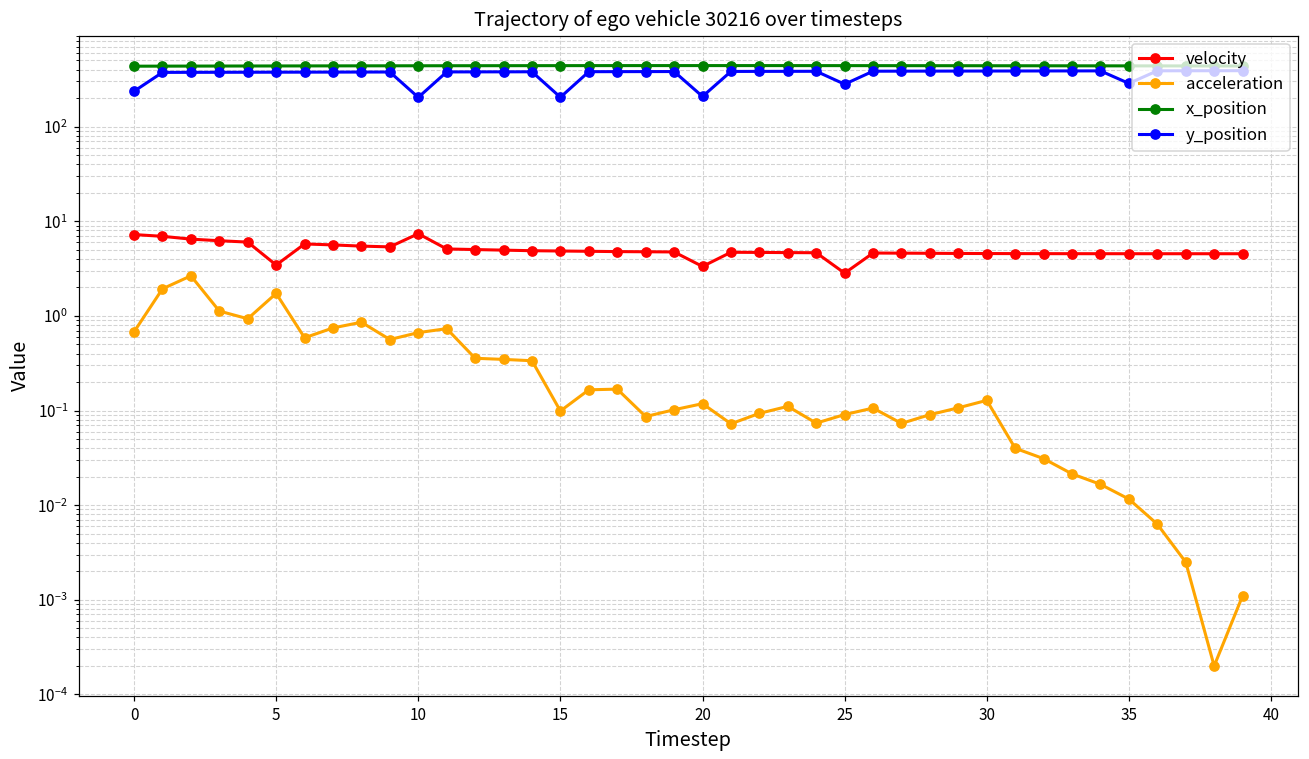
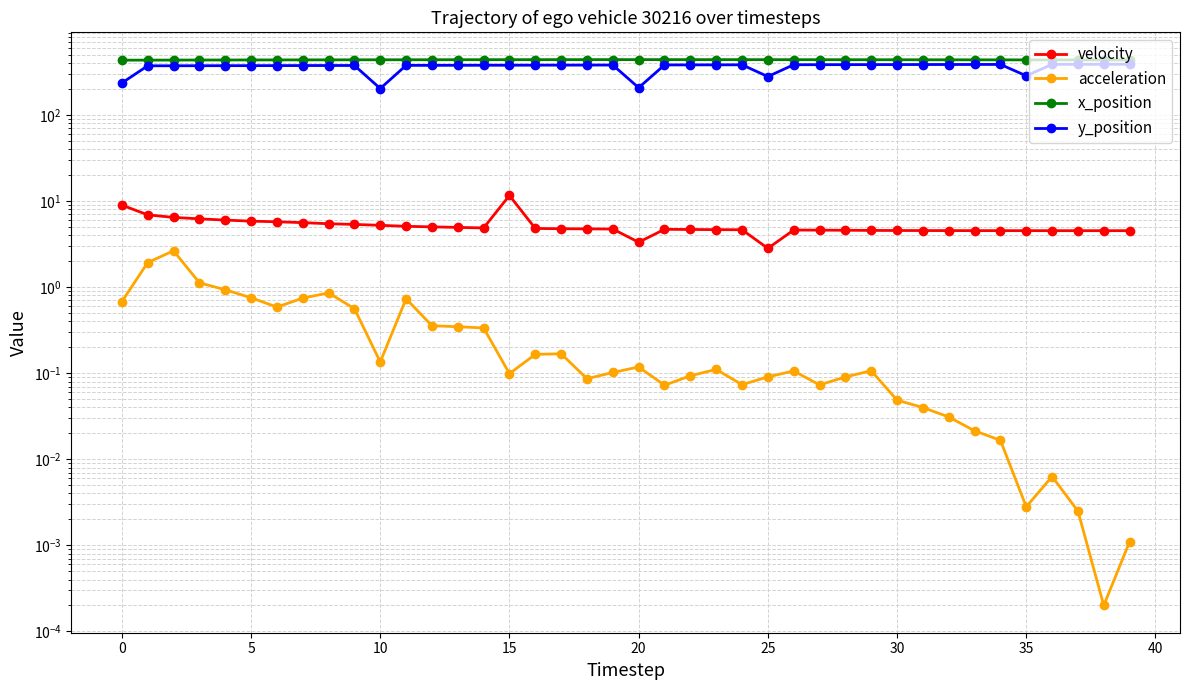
  {
    "velocity": {
-     "0": 7,
-     "5": 3.4,
-     "10": 7,
-     "15": 5,
+     "0": 9,
+     "5": 6,
+     "10": 5,
+     "15": 12,
      "20": 3.3,
      "25": 2.8,
      "30": 5,
      "35": 5
    },
    "acceleration": {
      "0": 0.7,
-     "5": 1.7,
-     "10": 0.7,
+     "5": 0.8,
+     "10": 0.14,
      "15": 0.10,
      "20": 0.12,
      "25": 0.09,
-     "30": 0.13,
-     "35": 0.012
+     "30": 0.05,
+     "35": 0.0028
    },
    "x_position": {
      "0": 400,
      "5": 400,
      "10": 400,
      "15": 400,
      "20": 400,
      "25": 400,
      "30": 400,
      "35": 400
    },
    "y_position": {
      "0": 240,
      "5": 400,
      "10": 200,
-     "15": 200,
+     "15": 400,
      "20": 210,
      "25": 280,
      "30": 400,
      "35": 290
    }
  }
